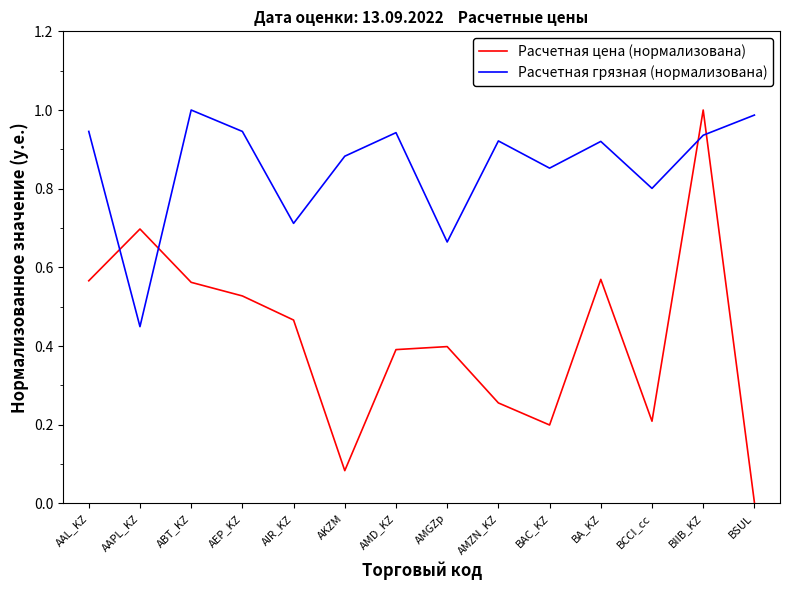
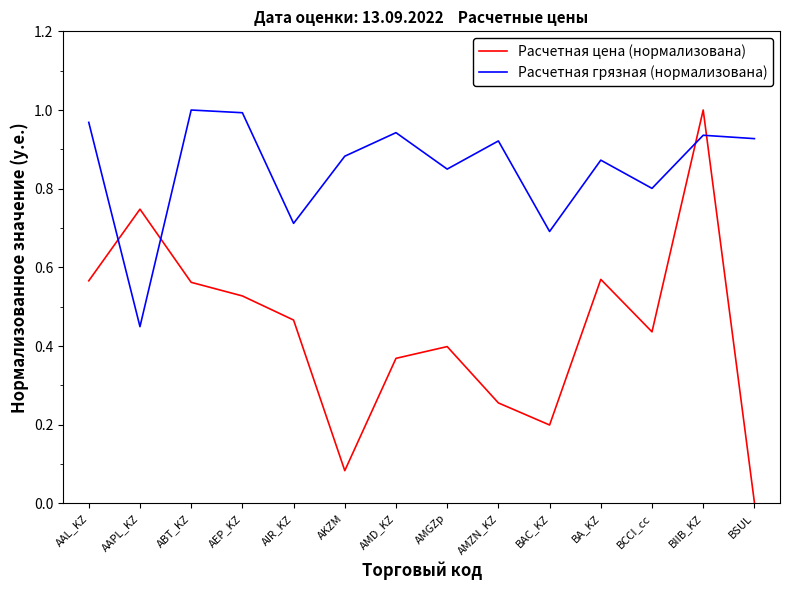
  {
    "Расчетная цена (нормализована)": {
      "AAL_KZ": 0.57,
-     "AAPL_KZ": 0.70,
+     "AAPL_KZ": 0.75,
      "ABT_KZ": 0.56,
      "AEP_KZ": 0.53,
      "AIR_KZ": 0.47,
      "AKZM": 0.08,
-     "AMD_KZ": 0.39,
+     "AMD_KZ": 0.37,
      "AMGZp": 0.40,
      "AMZN_KZ": 0.26,
      "BAC_KZ": 0.20,
      "BA_KZ": 0.57,
-     "BCCI_cc": 0.21,
+     "BCCI_cc": 0.44,
      "BIIB_KZ": 1.00,
      "BSUL": 0.00
    },
    "Расчетная грязная (нормализована)": {
-     "AAL_KZ": 0.95,
+     "AAL_KZ": 0.97,
      "AAPL_KZ": 0.45,
      "ABT_KZ": 1.00,
-     "AEP_KZ": 0.95,
+     "AEP_KZ": 0.99,
      "AIR_KZ": 0.71,
      "AKZM": 0.88,
      "AMD_KZ": 0.94,
-     "AMGZp": 0.66,
+     "AMGZp": 0.85,
      "AMZN_KZ": 0.92,
-     "BAC_KZ": 0.85,
-     "BA_KZ": 0.92,
+     "BAC_KZ": 0.69,
+     "BA_KZ": 0.87,
      "BCCI_cc": 0.80,
      "BIIB_KZ": 0.94,
-     "BSUL": 0.99
+     "BSUL": 0.93
    }
  }
